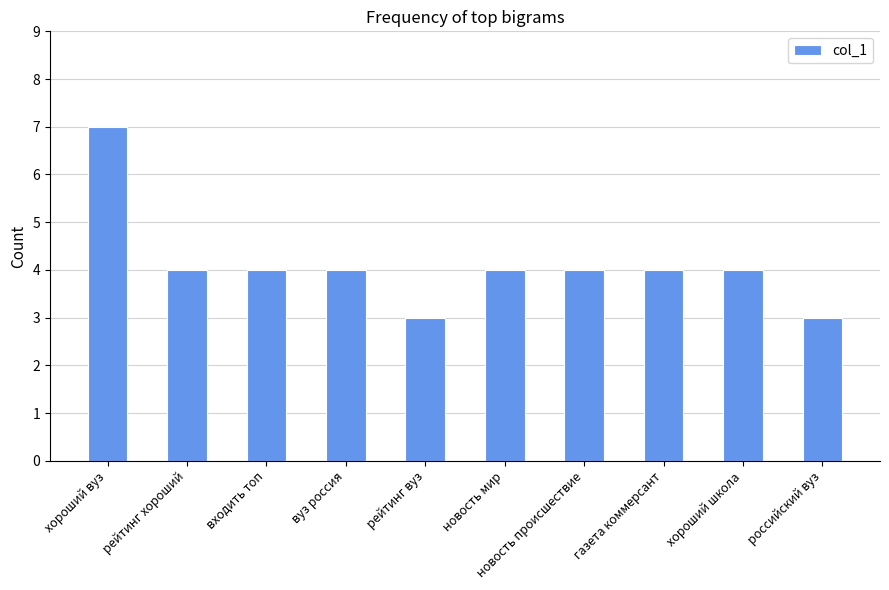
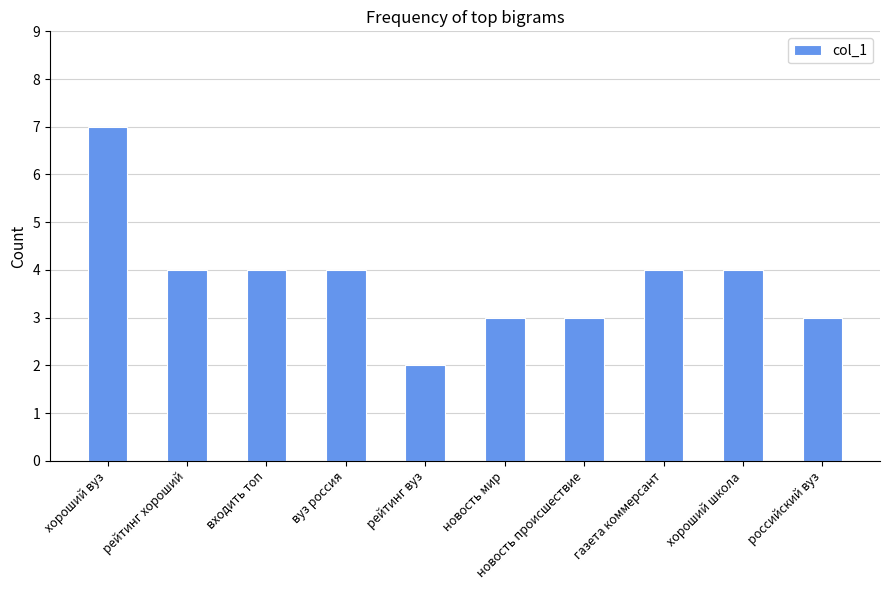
  {
    "хороший вуз": 7,
    "рейтинг хороший": 4,
    "входить топ": 4,
    "вуз россия": 4,
-   "рейтинг вуз": 3,
-   "новость мир": 4,
-   "новость происшествие": 4,
+   "рейтинг вуз": 2,
+   "новость мир": 3,
+   "новость происшествие": 3,
    "газета коммерсант": 4,
    "хороший школа": 4,
    "российский вуз": 3
  }
